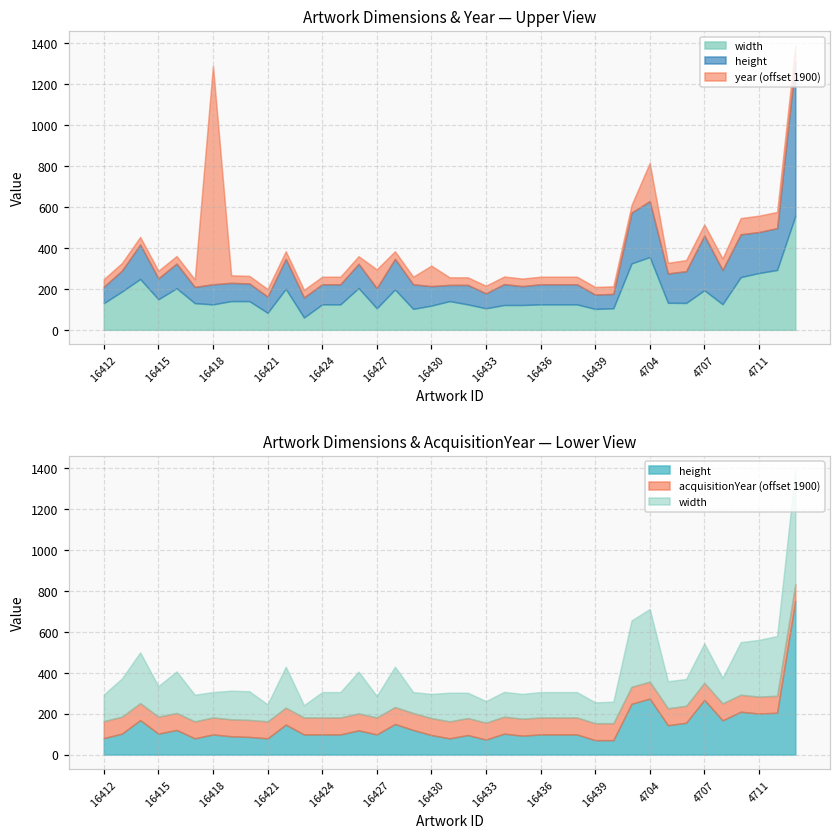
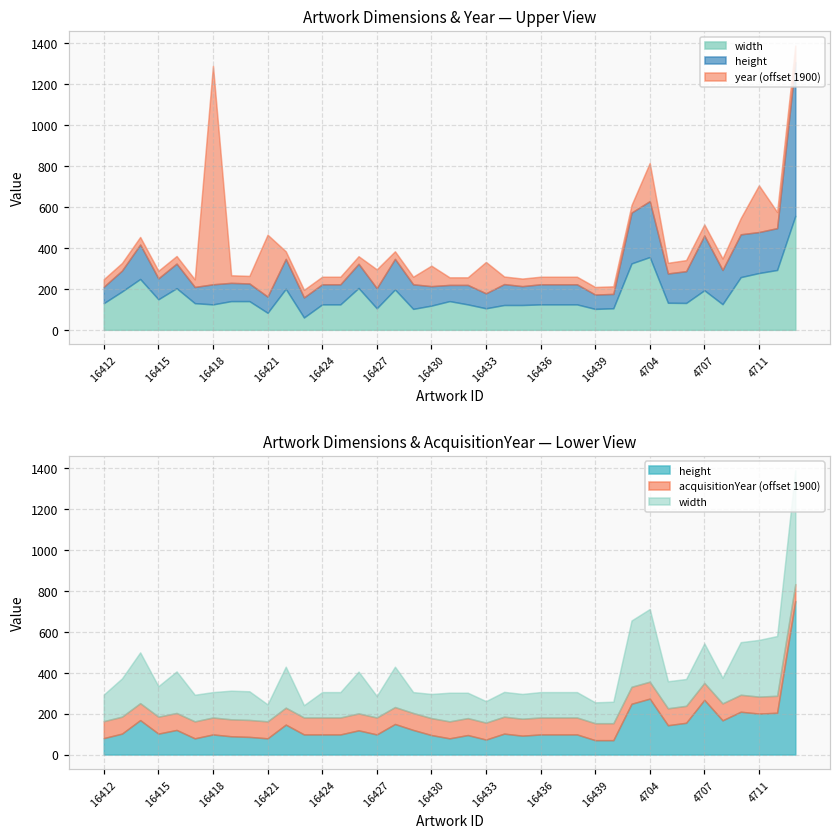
  {
    "Artwork Dimensions & Year — Upper View": {
      "width": {
        "16412": 130,
        "16415": 150,
        "16418": 120,
        "16421": 80,
        "16424": 120,
        "16427": 110,
        "16430": 120,
        "16433": 110,
        "16436": 120,
        "16439": 100,
        "4704": 360,
        "4707": 190,
        "4711": 280
      },
      "height": {
        "16412": 80,
        "16415": 100,
        "16418": 100,
        "16421": 80,
        "16424": 100,
        "16427": 100,
        "16430": 100,
        "16433": 70,
        "16436": 100,
        "16439": 70,
        "4704": 270,
        "4707": 270,
        "4711": 200
      },
      "year (offset 1900)": {
        "16412": 40,
        "16415": 40,
        "16418": 1070,
-       "16421": 40,
+       "16421": 300,
        "16424": 40,
        "16427": 90,
        "16430": 100,
-       "16433": 40,
+       "16433": 150,
        "16436": 40,
        "16439": 40,
        "4704": 190,
        "4707": 50,
-       "4711": 80
+       "4711": 230
      }
    },
    "Artwork Dimensions & AcquisitionYear — Lower View": {
      "height": {
        "16412": 80,
        "16415": 100,
        "16418": 100,
        "16421": 80,
        "16424": 100,
        "16427": 100,
        "16430": 100,
        "16433": 70,
        "16436": 100,
        "16439": 70,
        "4704": 270,
        "4707": 270,
        "4711": 200
      },
      "acquisitionYear (offset 1900)": {
        "16412": 80,
        "16415": 80,
        "16418": 80,
        "16421": 80,
        "16424": 80,
        "16427": 80,
        "16430": 80,
        "16433": 80,
        "16436": 80,
        "16439": 80,
        "4704": 80,
        "4707": 80,
        "4711": 80
      },
      "width": {
        "16412": 130,
        "16415": 150,
        "16418": 120,
        "16421": 80,
        "16424": 120,
        "16427": 110,
        "16430": 120,
        "16433": 110,
        "16436": 120,
        "16439": 100,
        "4704": 360,
        "4707": 190,
        "4711": 280
      }
    }
  }
